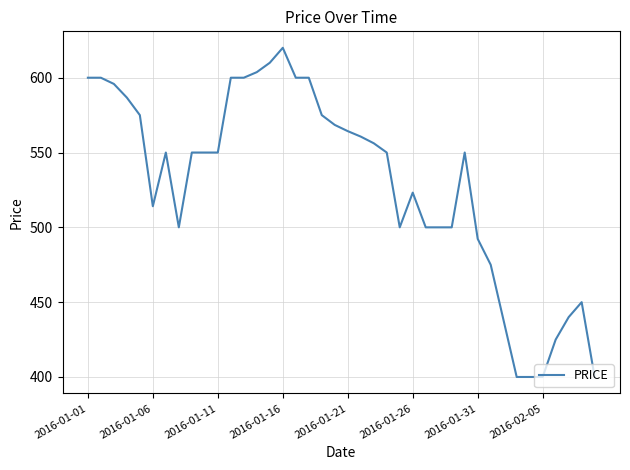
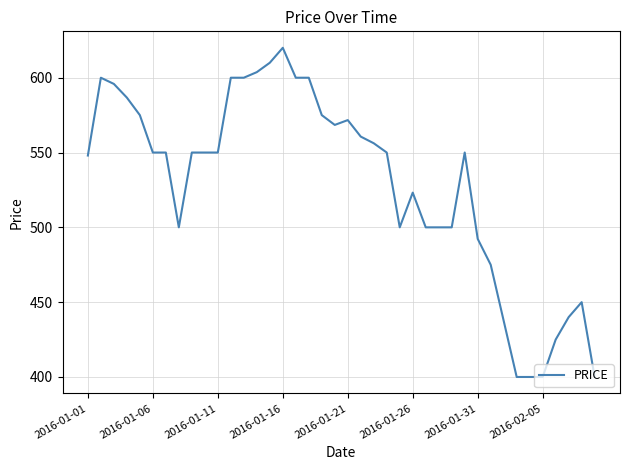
  {
-   "2016-01-01": 600,
-   "2016-01-06": 514,
+   "2016-01-01": 548,
+   "2016-01-06": 550,
    "2016-01-11": 550,
    "2016-01-16": 620,
-   "2016-01-21": 564,
+   "2016-01-21": 572,
    "2016-01-26": 523,
    "2016-01-31": 492
  }
